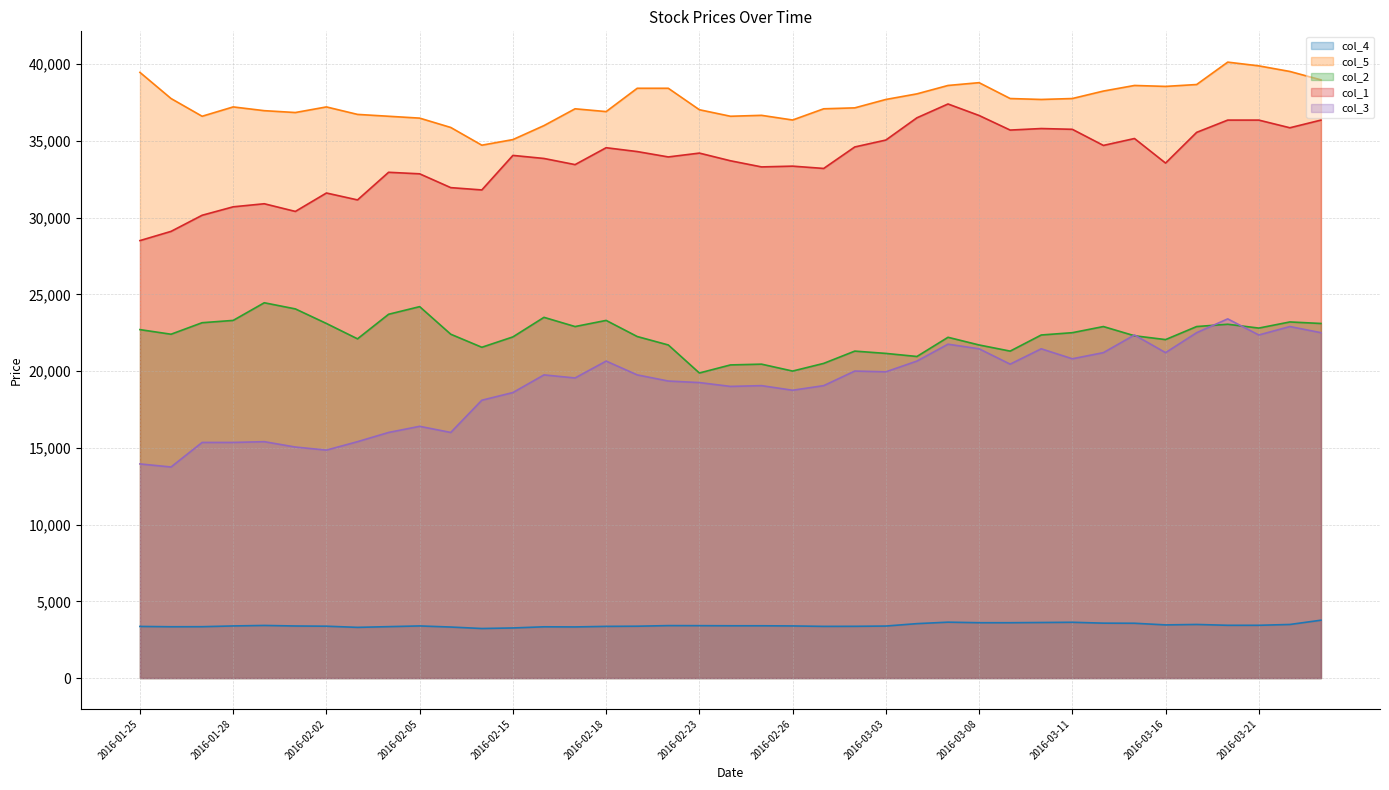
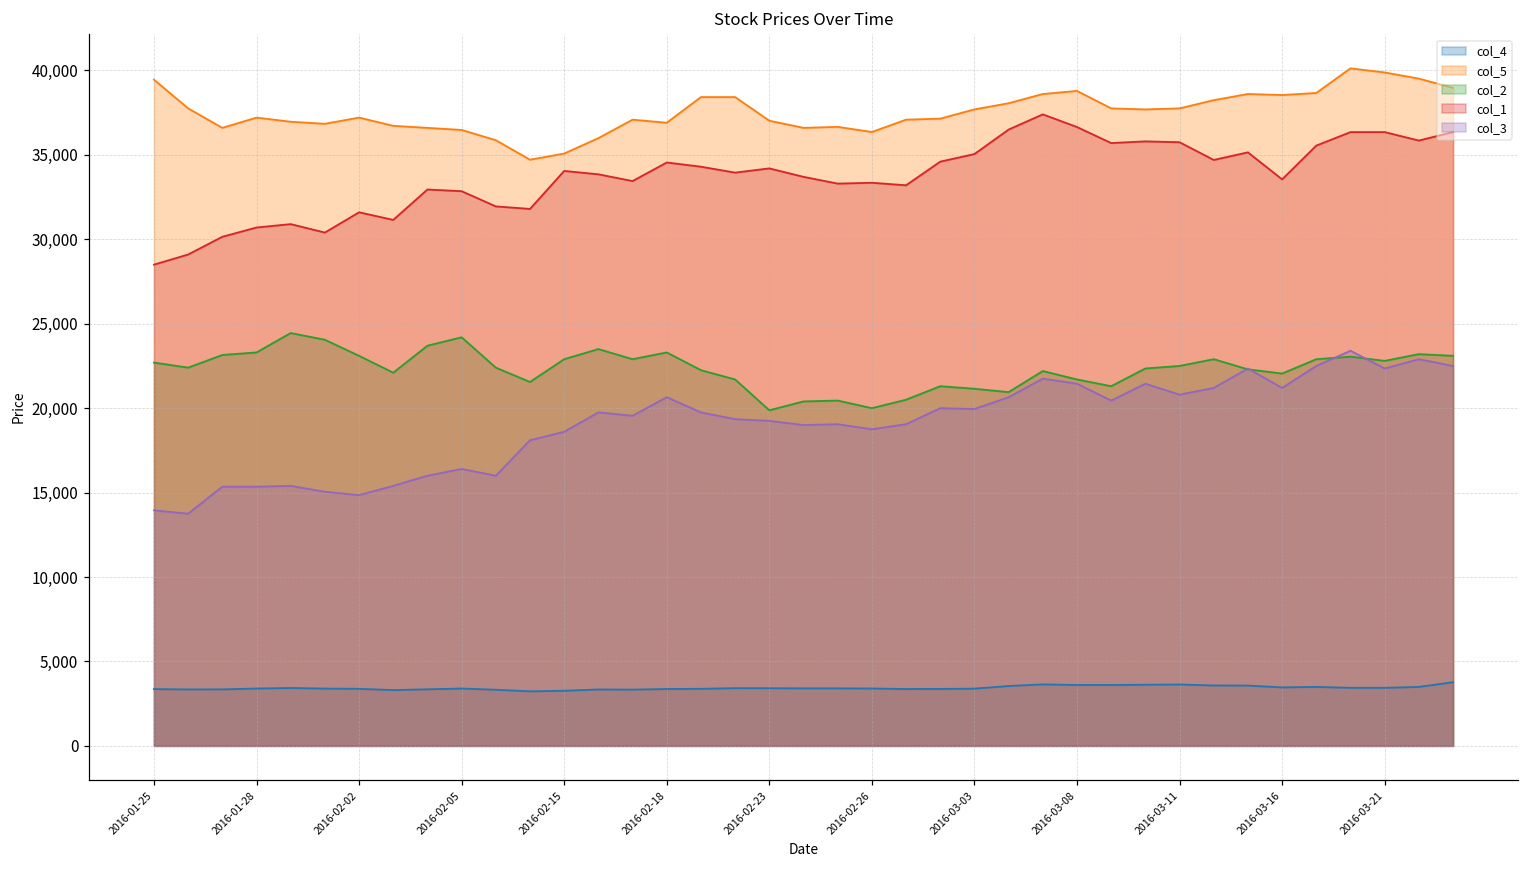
  {
    "col_2": {
      "2016-01-25": "22,700",
      "2016-01-28": "23,300",
      "2016-02-02": "23,100",
      "2016-02-05": "24,200",
-     "2016-02-15": "22,200",
+     "2016-02-15": "22,900",
      "2016-02-18": "23,300",
      "2016-02-23": "19,900",
      "2016-02-26": "20,000",
      "2016-03-03": "21,200",
      "2016-03-08": "21,700",
      "2016-03-11": "22,500",
      "2016-03-16": "22,100",
      "2016-03-21": "22,800"
    }
  }
